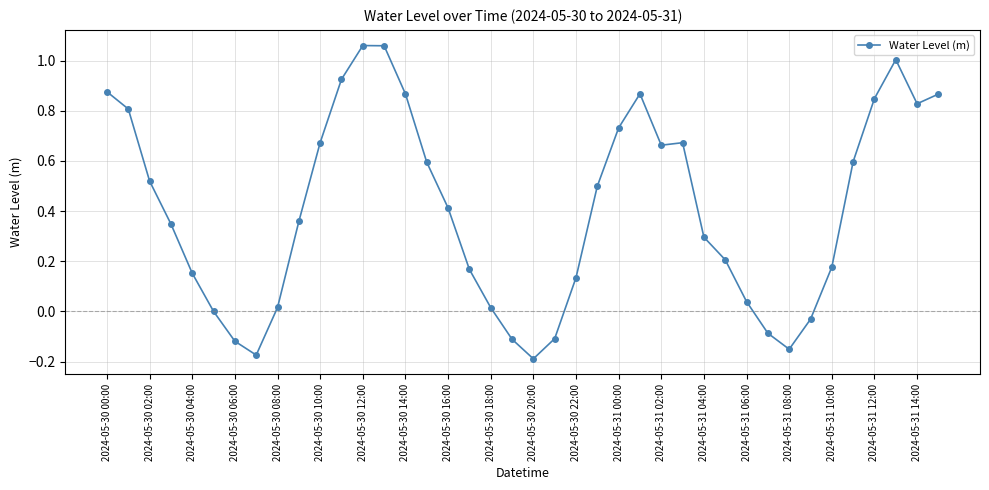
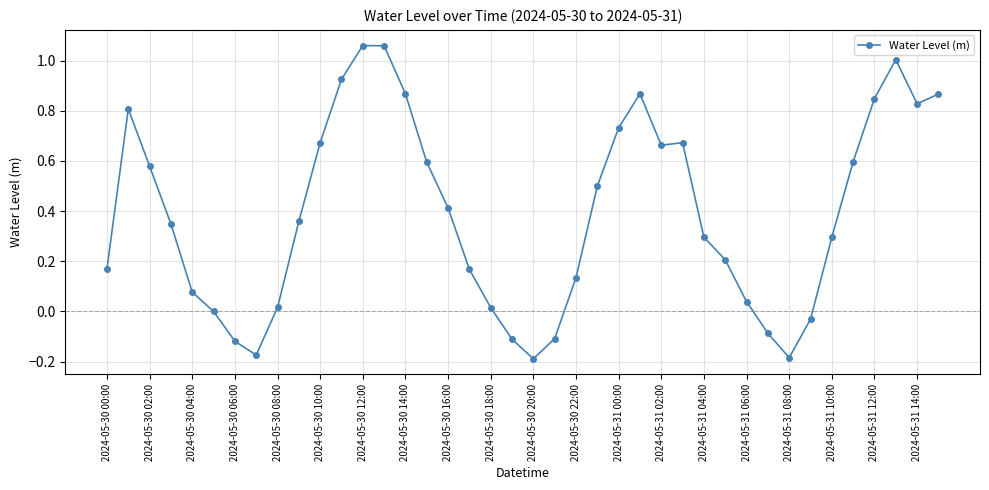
  {
-   "2024-05-30 00:00": 0.88,
-   "2024-05-30 02:00": 0.52,
-   "2024-05-30 04:00": 0.15,
+   "2024-05-30 00:00": 0.17,
+   "2024-05-30 02:00": 0.58,
+   "2024-05-30 04:00": 0.08,
    "2024-05-30 06:00": -0.12,
    "2024-05-30 08:00": 0.02,
    "2024-05-30 10:00": 0.67,
    "2024-05-30 12:00": 1.06,
    "2024-05-30 14:00": 0.87,
    "2024-05-30 16:00": 0.41,
    "2024-05-30 18:00": 0.02,
    "2024-05-30 20:00": -0.19,
    "2024-05-30 22:00": 0.13,
    "2024-05-31 00:00": 0.73,
    "2024-05-31 02:00": 0.66,
    "2024-05-31 04:00": 0.30,
    "2024-05-31 06:00": 0.04,
-   "2024-05-31 08:00": -0.15,
-   "2024-05-31 10:00": 0.18,
+   "2024-05-31 08:00": -0.18,
+   "2024-05-31 10:00": 0.30,
    "2024-05-31 12:00": 0.85,
    "2024-05-31 14:00": 0.83
  }
